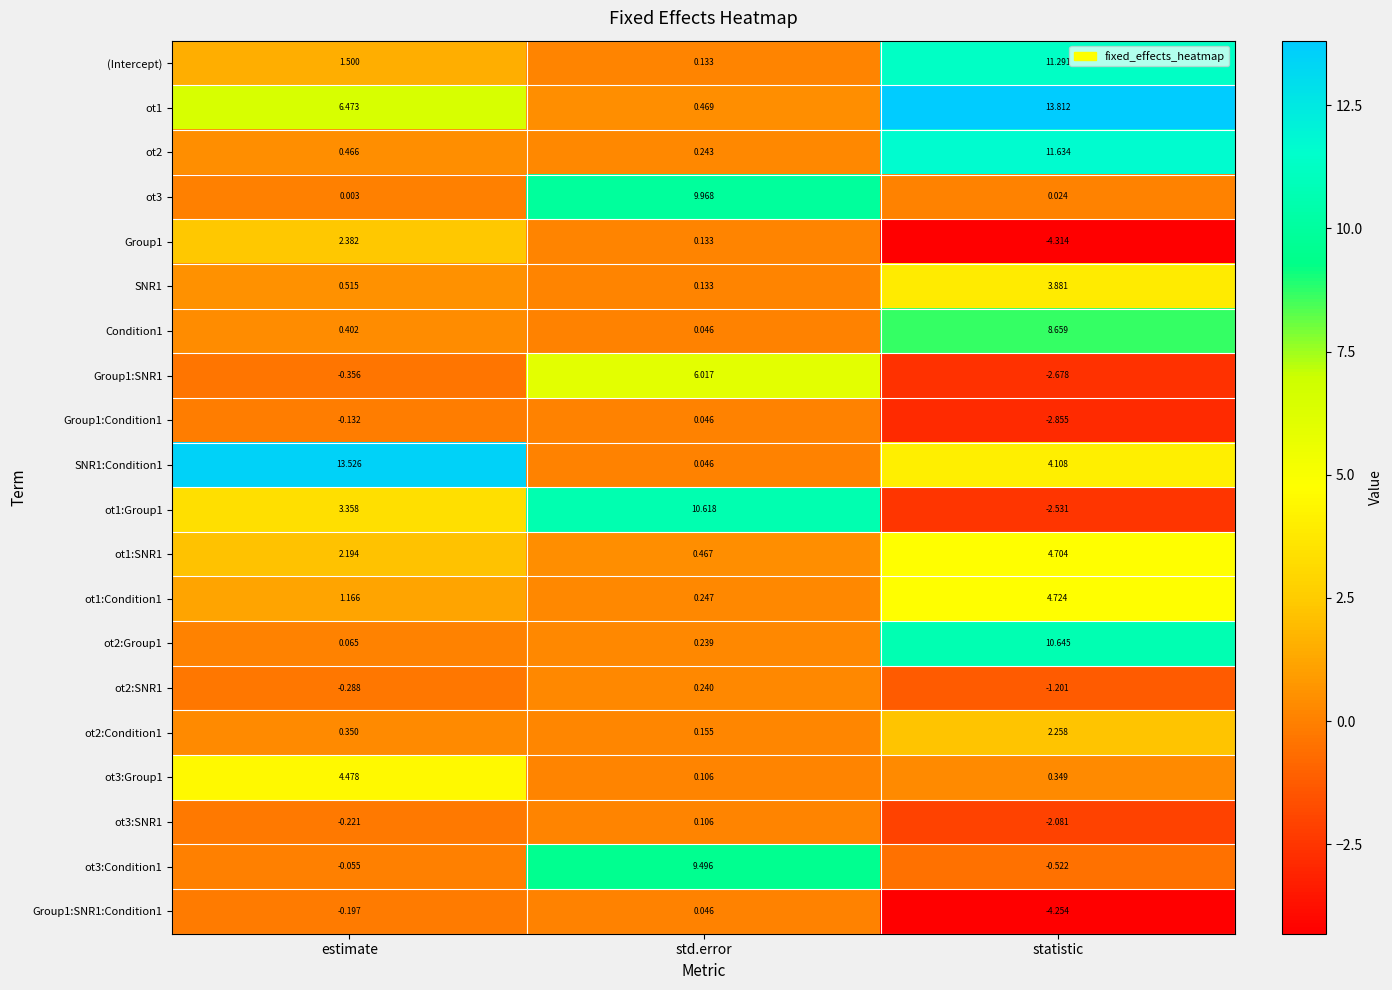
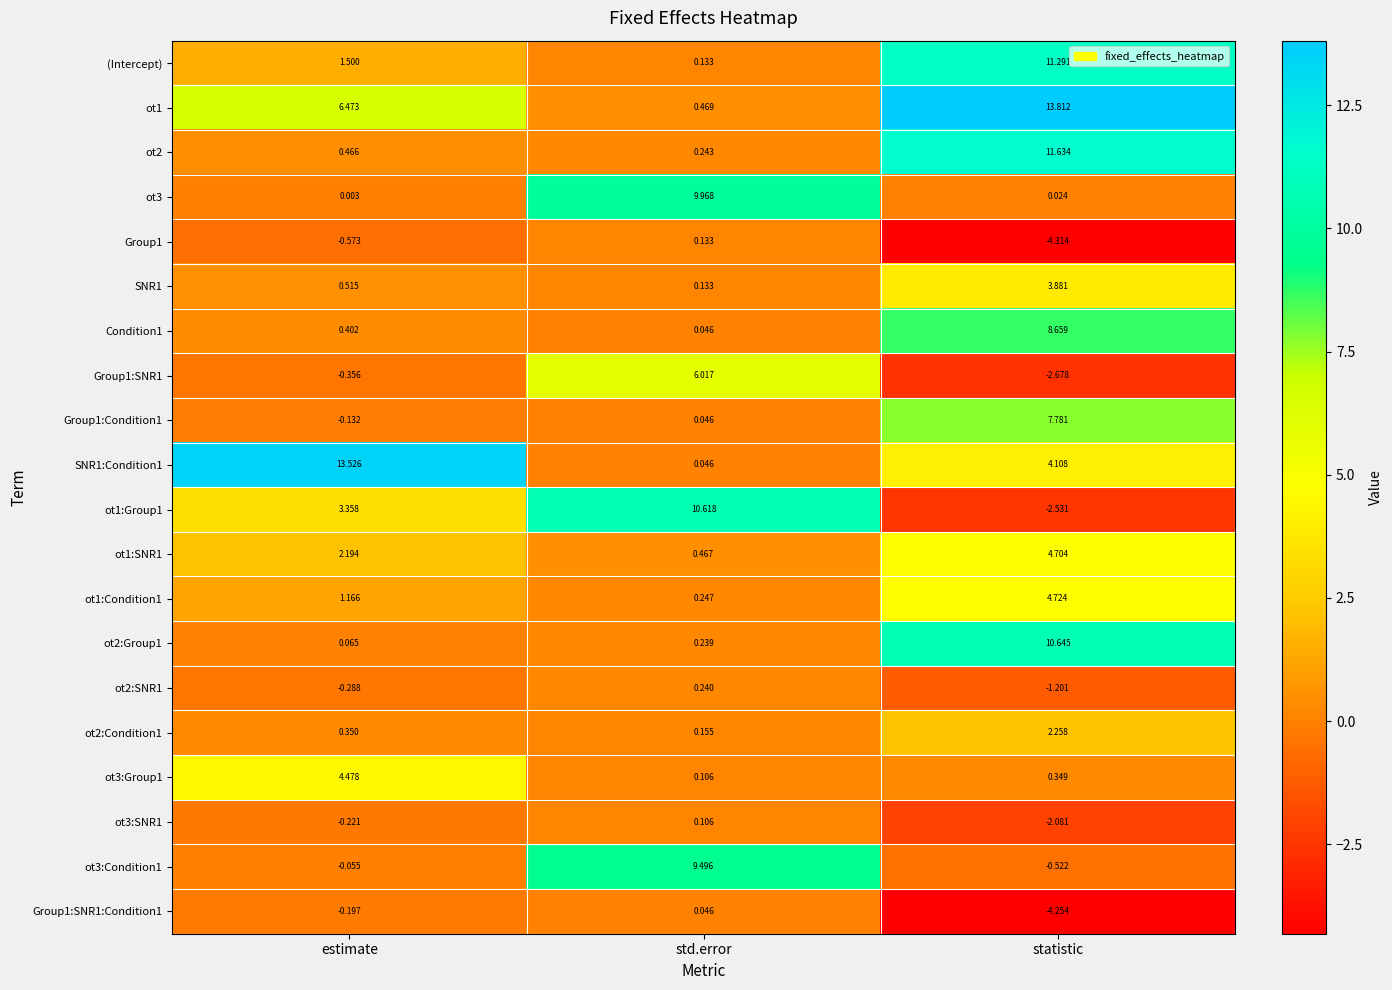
  {
    "(Intercept)": {
      "estimate": 1.500,
      "std.error": 0.133
    },
    "ot1": {
      "estimate": 6.473,
      "std.error": 0.469,
      "statistic": 13.812
    },
    "ot2": {
      "estimate": 0.466,
      "std.error": 0.243,
      "statistic": 11.634
    },
    "ot3": {
      "estimate": 0.003,
      "std.error": 9.968,
      "statistic": 0.024
    },
    "Group1": {
-     "estimate": 2.382,
+     "estimate": -0.573,
      "std.error": 0.133,
      "statistic": -4.314
    },
    "SNR1": {
      "estimate": 0.515,
      "std.error": 0.133,
      "statistic": 3.881
    },
    "Condition1": {
      "estimate": 0.402,
      "std.error": 0.046,
      "statistic": 8.659
    },
    "Group1:SNR1": {
      "estimate": -0.356,
      "std.error": 6.017,
      "statistic": -2.678
    },
    "Group1:Condition1": {
      "estimate": -0.132,
      "std.error": 0.046,
-     "statistic": -2.855
+     "statistic": 7.781
    },
    "SNR1:Condition1": {
      "estimate": 13.526,
      "std.error": 0.046,
      "statistic": 4.108
    },
    "ot1:Group1": {
      "estimate": 3.358,
      "std.error": 10.618,
      "statistic": -2.531
    },
    "ot1:SNR1": {
      "estimate": 2.194,
      "std.error": 0.467,
      "statistic": 4.704
    },
    "ot1:Condition1": {
      "estimate": 1.166,
      "std.error": 0.247,
      "statistic": 4.724
    },
    "ot2:Group1": {
      "estimate": 0.065,
      "std.error": 0.239,
      "statistic": 10.645
    },
    "ot2:SNR1": {
      "estimate": -0.288,
      "std.error": 0.240,
      "statistic": -1.201
    },
    "ot2:Condition1": {
      "estimate": 0.350,
      "std.error": 0.155,
      "statistic": 2.258
    },
    "ot3:Group1": {
      "estimate": 4.478,
      "std.error": 0.106,
      "statistic": 0.349
    },
    "ot3:SNR1": {
      "estimate": -0.221,
      "std.error": 0.106,
      "statistic": -2.081
    },
    "ot3:Condition1": {
      "estimate": -0.055,
      "std.error": 9.496,
      "statistic": -0.522
    },
    "Group1:SNR1:Condition1": {
      "estimate": -0.197,
      "std.error": 0.046,
      "statistic": -4.254
    }
  }
